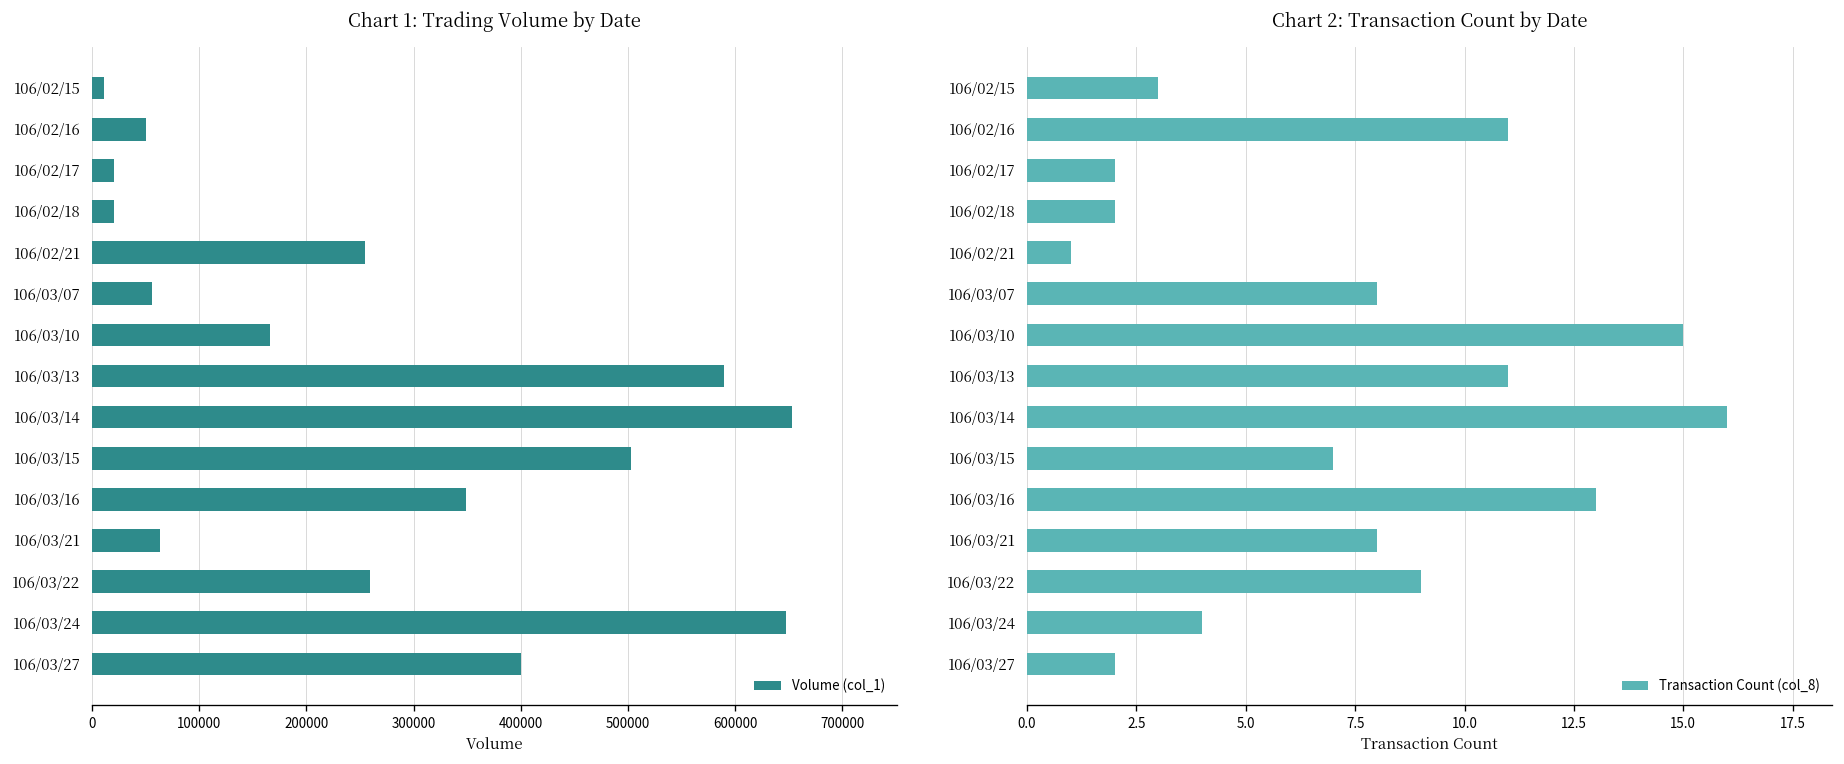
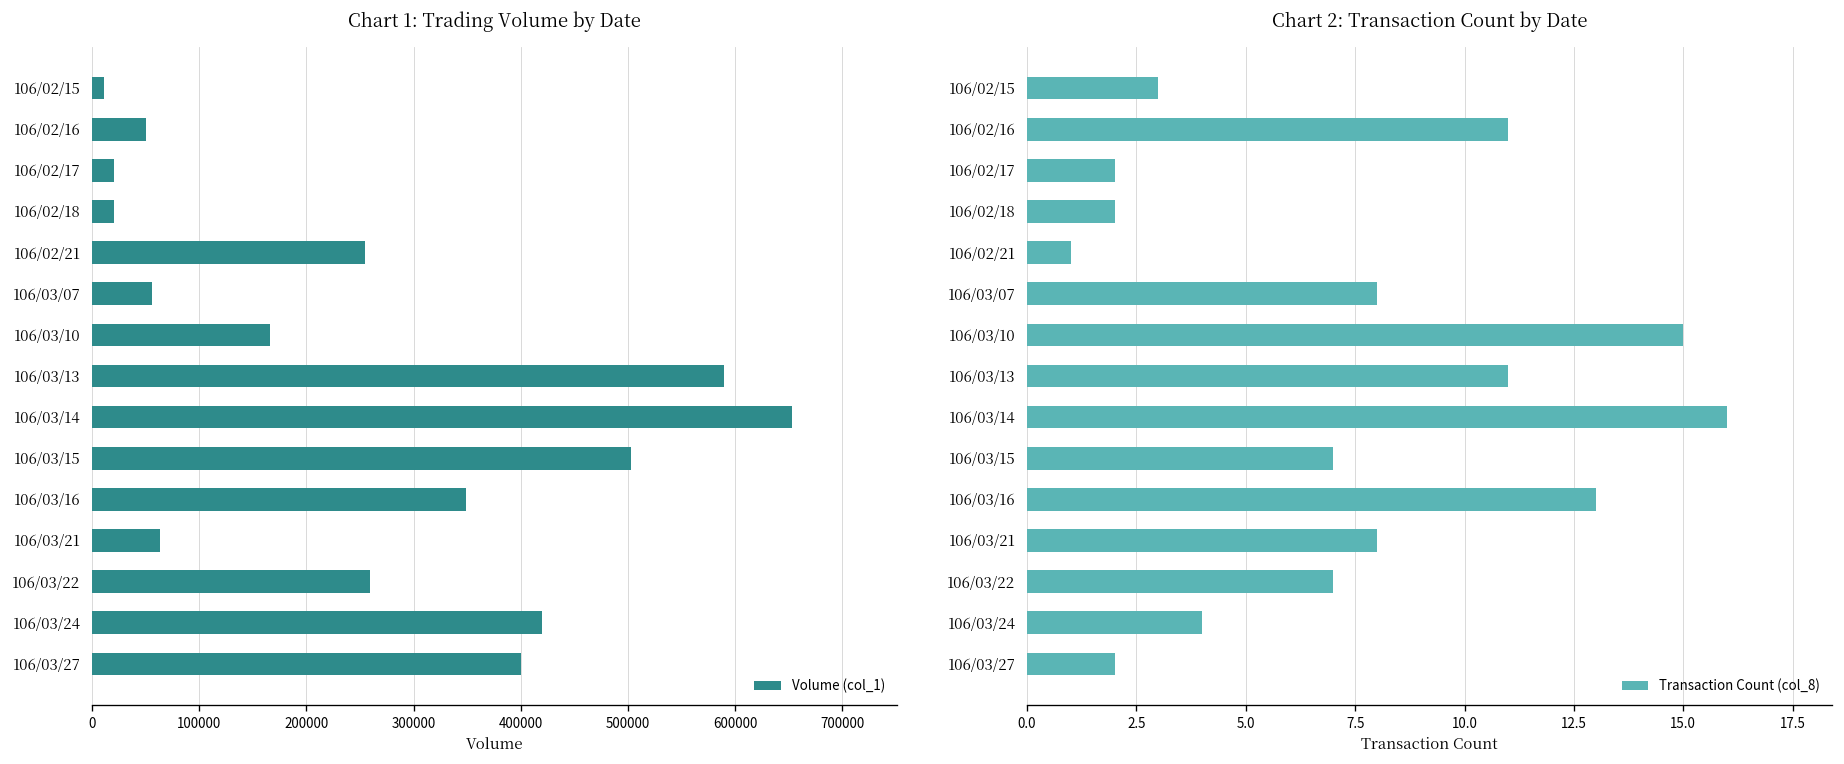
  {
    "Chart 1: Trading Volume by Date": {
      "106/02/15": 10000,
      "106/02/16": 50000,
      "106/02/17": 20000,
      "106/02/18": 20000,
      "106/02/21": 250000,
      "106/03/07": 60000,
      "106/03/10": 170000,
      "106/03/13": 590000,
      "106/03/14": 650000,
      "106/03/15": 500000,
      "106/03/16": 350000,
      "106/03/21": 60000,
      "106/03/22": 260000,
-     "106/03/24": 650000,
+     "106/03/24": 420000,
      "106/03/27": 400000
    },
    "Chart 2: Transaction Count by Date": {
      "106/02/15": 3,
      "106/02/16": 11,
      "106/02/17": 2,
      "106/02/18": 2,
      "106/02/21": 1,
      "106/03/07": 8,
      "106/03/10": 15,
      "106/03/13": 11,
      "106/03/14": 16,
      "106/03/15": 7,
      "106/03/16": 13,
      "106/03/21": 8,
-     "106/03/22": 9,
+     "106/03/22": 7,
      "106/03/24": 4,
      "106/03/27": 2
    }
  }
